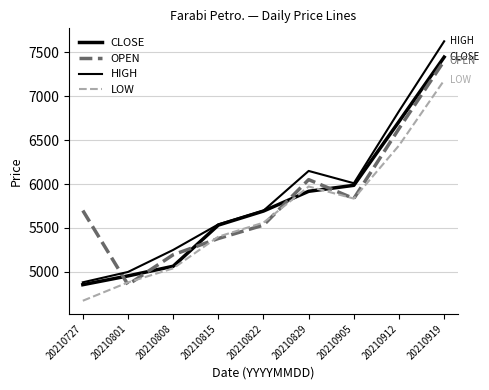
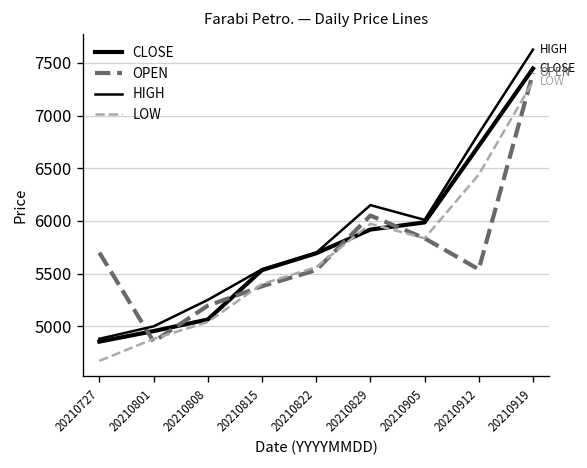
  {
    "OPEN": {
      "20210727": 5700,
      "20210808": 5200,
      "20210829": 6100,
-     "20210912": 6600,
+     "20210912": 5500,
      "20210919": 7400
    },
    "LOW": {
      "20210727": 4700,
      "20210829": 6000,
      "20210912": 6400,
-     "20210919": 7200
+     "20210919": 7300
    }
  }
